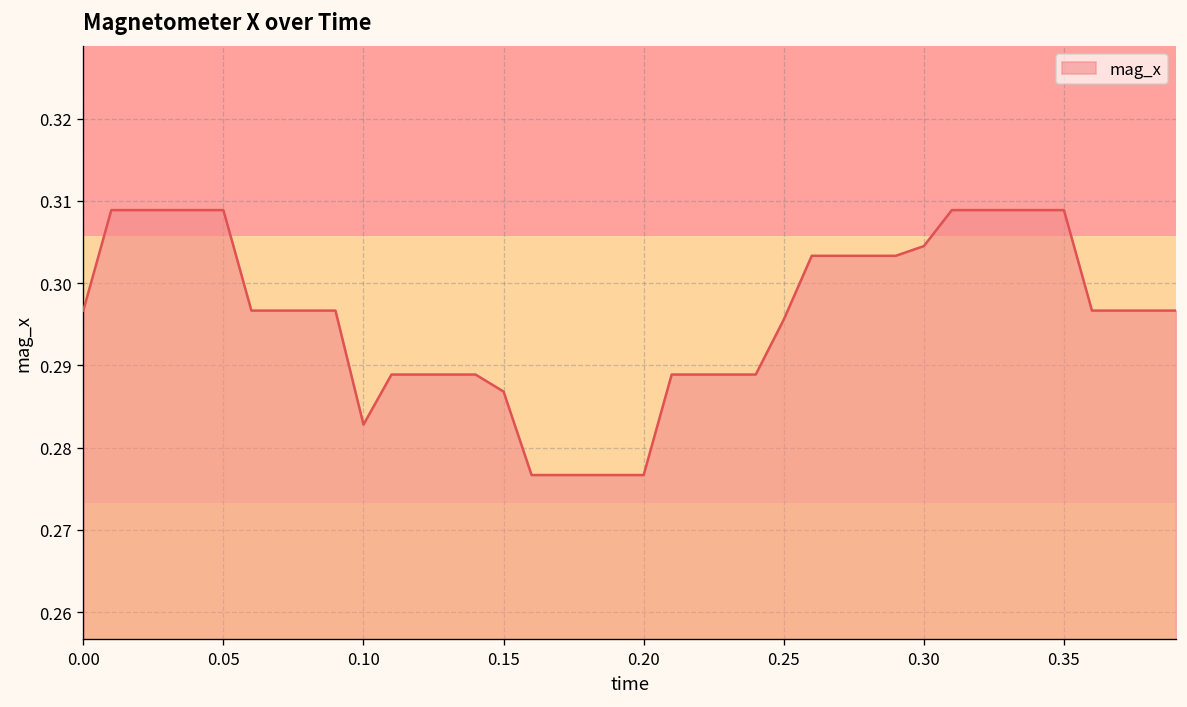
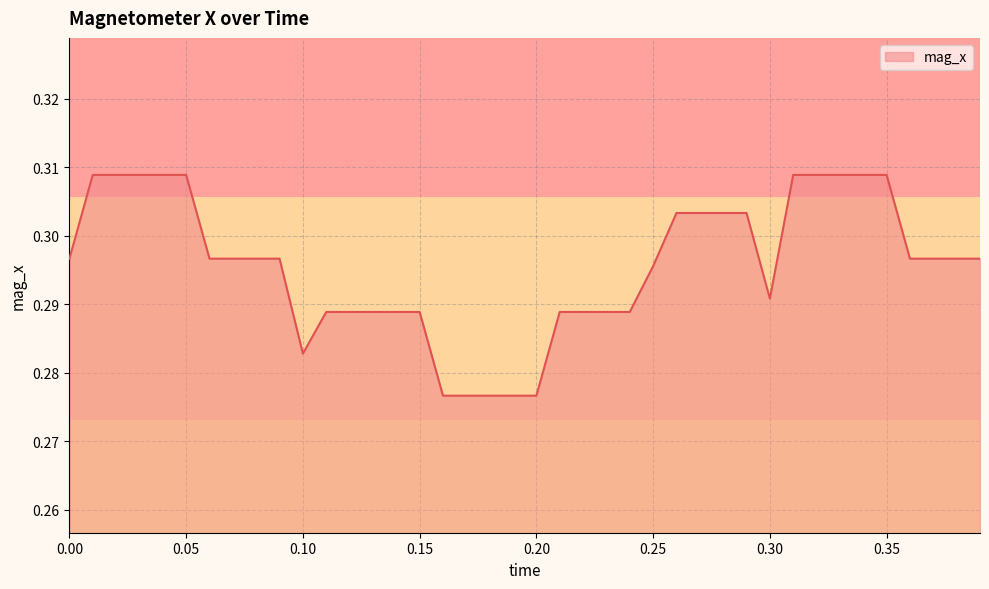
  {
    "0.00": 0.297,
    "0.05": 0.309,
    "0.10": 0.283,
-   "0.15": 0.287,
+   "0.15": 0.289,
    "0.20": 0.277,
    "0.25": 0.296,
-   "0.30": 0.305,
+   "0.30": 0.291,
    "0.35": 0.309
  }
